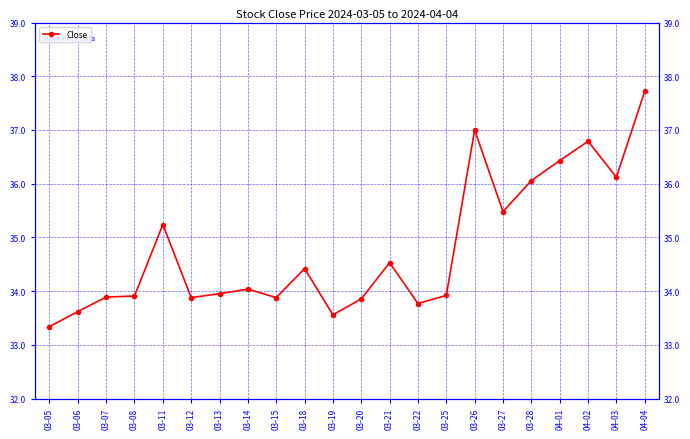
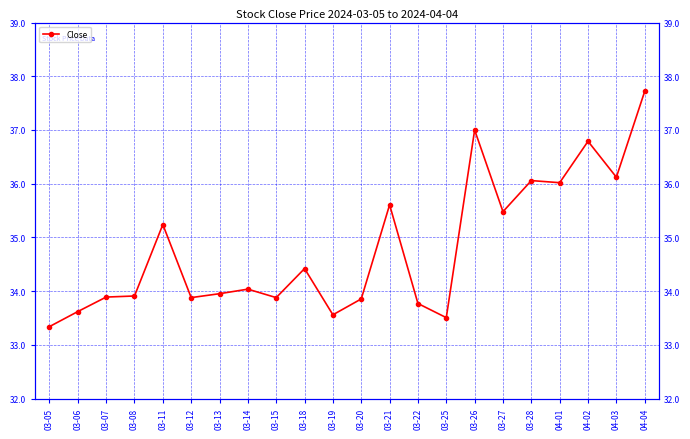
  {
    "03-05": 33.3,
    "03-06": 33.6,
    "03-07": 33.9,
    "03-08": 33.9,
    "03-11": 35.2,
    "03-12": 33.9,
    "03-13": 34.0,
    "03-14": 34.0,
    "03-15": 33.9,
    "03-18": 34.4,
    "03-19": 33.6,
    "03-20": 33.9,
-   "03-21": 34.5,
+   "03-21": 35.6,
    "03-22": 33.8,
-   "03-25": 33.9,
+   "03-25": 33.5,
    "03-26": 37.0,
    "03-27": 35.5,
    "03-28": 36.1,
-   "04-01": 36.4,
+   "04-01": 36.0,
    "04-02": 36.8,
    "04-03": 36.1,
    "04-04": 37.7
  }
